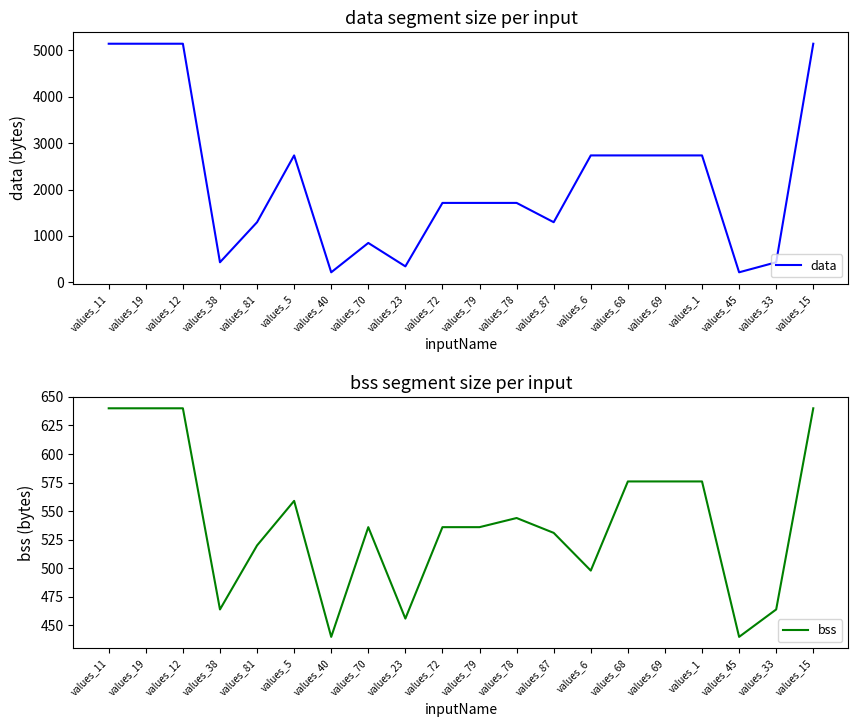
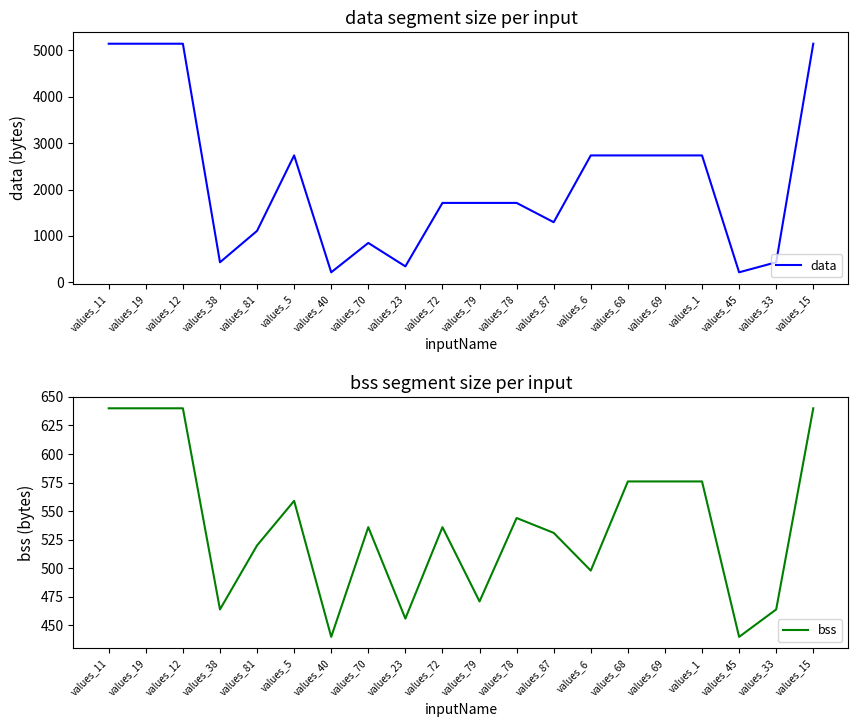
  {
    "data segment size per input": {
      "values_11": 5100,
      "values_19": 5100,
      "values_12": 5100,
      "values_38": 400,
-     "values_81": 1300,
+     "values_81": 1100,
      "values_5": 2700,
      "values_40": 200,
      "values_70": 800,
      "values_23": 300,
      "values_72": 1700,
      "values_79": 1700,
      "values_78": 1700,
      "values_87": 1300,
      "values_6": 2700,
      "values_68": 2700,
      "values_69": 2700,
      "values_1": 2700,
      "values_45": 200,
      "values_15": 5100
    },
    "bss segment size per input": {
      "values_11": 640,
      "values_19": 640,
      "values_12": 640,
      "values_38": 464,
      "values_81": 520,
      "values_5": 559,
      "values_40": 440,
      "values_70": 536,
      "values_23": 456,
      "values_72": 536,
-     "values_79": 536,
+     "values_79": 471,
      "values_78": 544,
      "values_87": 531,
      "values_6": 498,
      "values_68": 576,
      "values_69": 576,
      "values_1": 576,
      "values_45": 440,
      "values_33": 464,
      "values_15": 640
    }
  }
